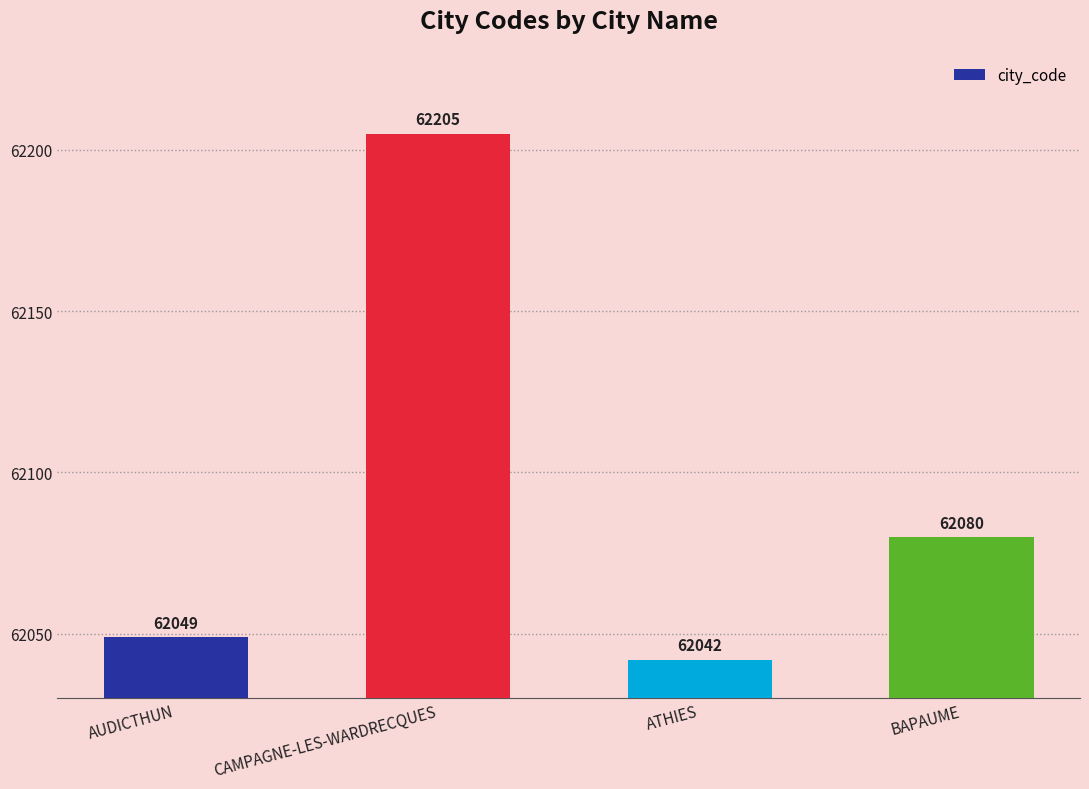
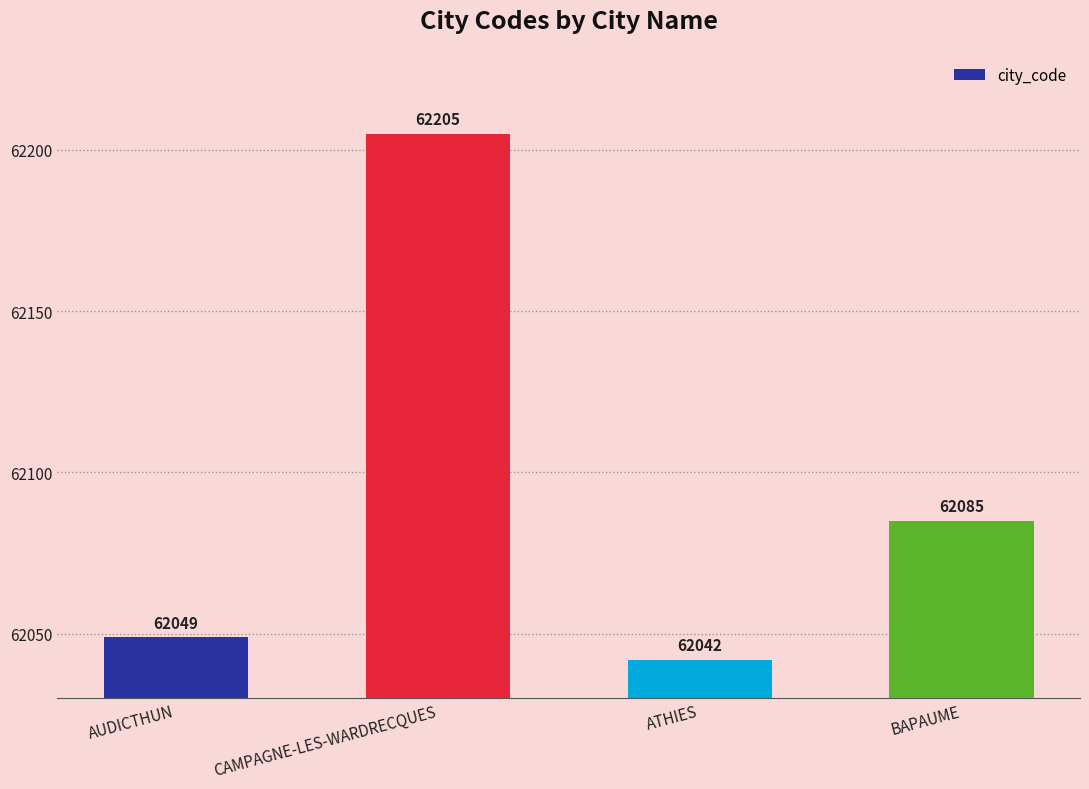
  {
    "AUDICTHUN": 62049,
    "CAMPAGNE-LES-WARDRECQUES": 62205,
    "ATHIES": 62042,
-   "BAPAUME": 62080
+   "BAPAUME": 62085
  }
